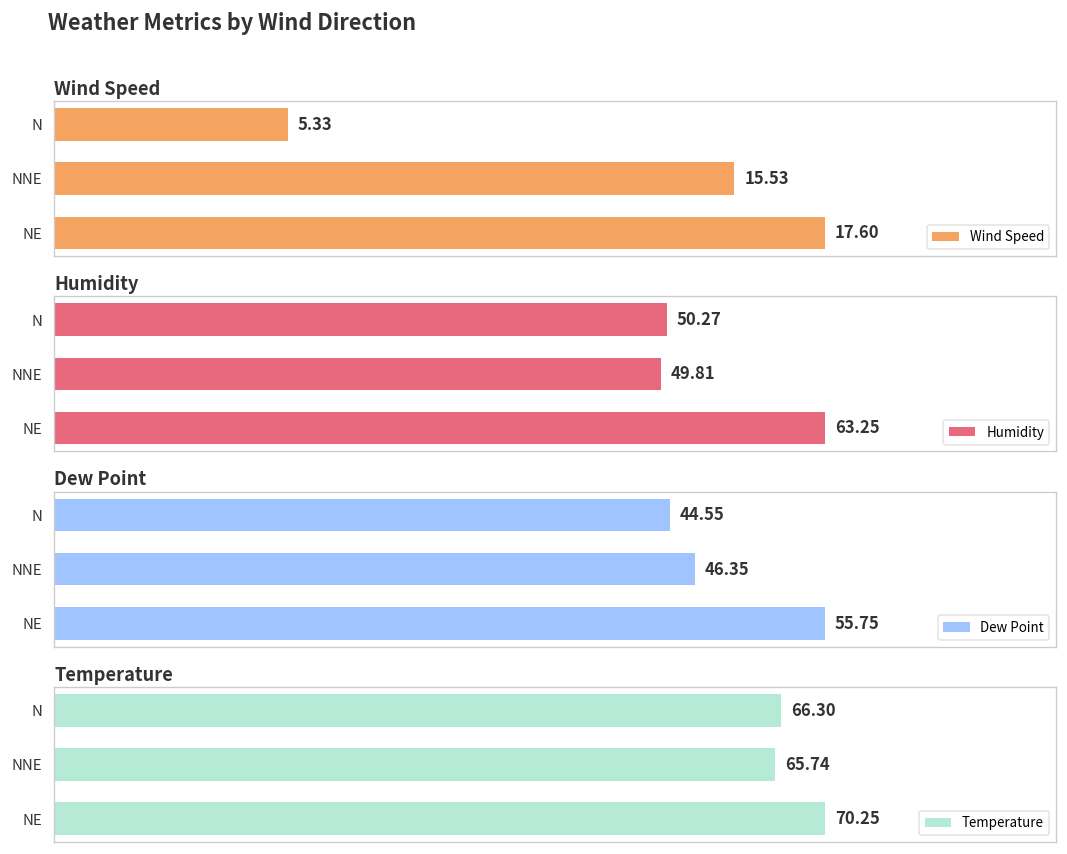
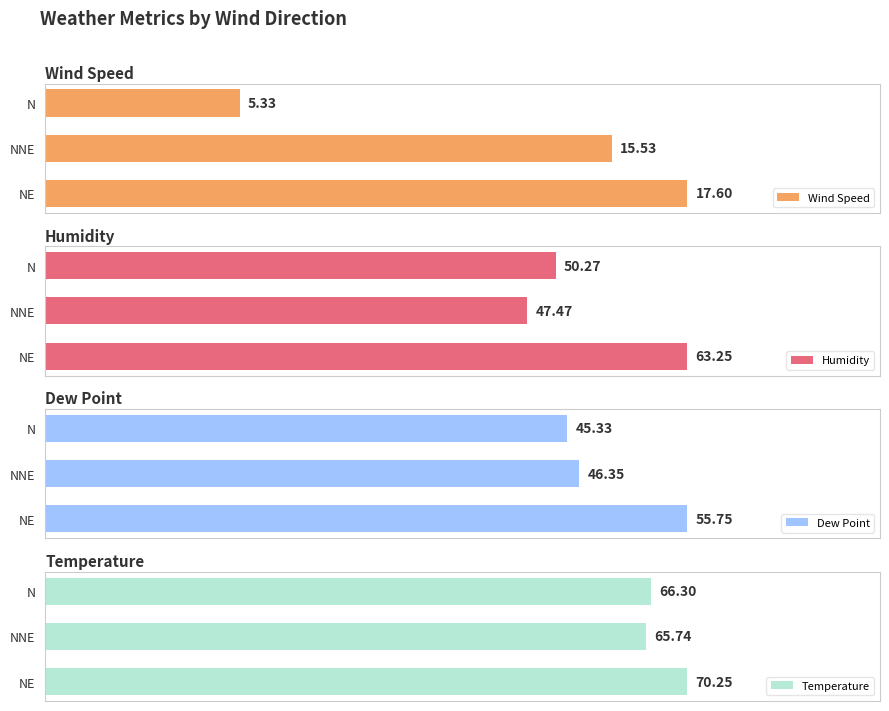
  {
    "Wind Speed": {
      "N": 5.33,
      "NNE": 15.53,
      "NE": 17.60
    },
    "Humidity": {
      "N": 50.27,
-     "NNE": 49.81,
+     "NNE": 47.47,
      "NE": 63.25
    },
    "Dew Point": {
-     "N": 44.55,
+     "N": 45.33,
      "NNE": 46.35,
      "NE": 55.75
    },
    "Temperature": {
      "N": 66.30,
      "NNE": 65.74,
      "NE": 70.25
    }
  }
